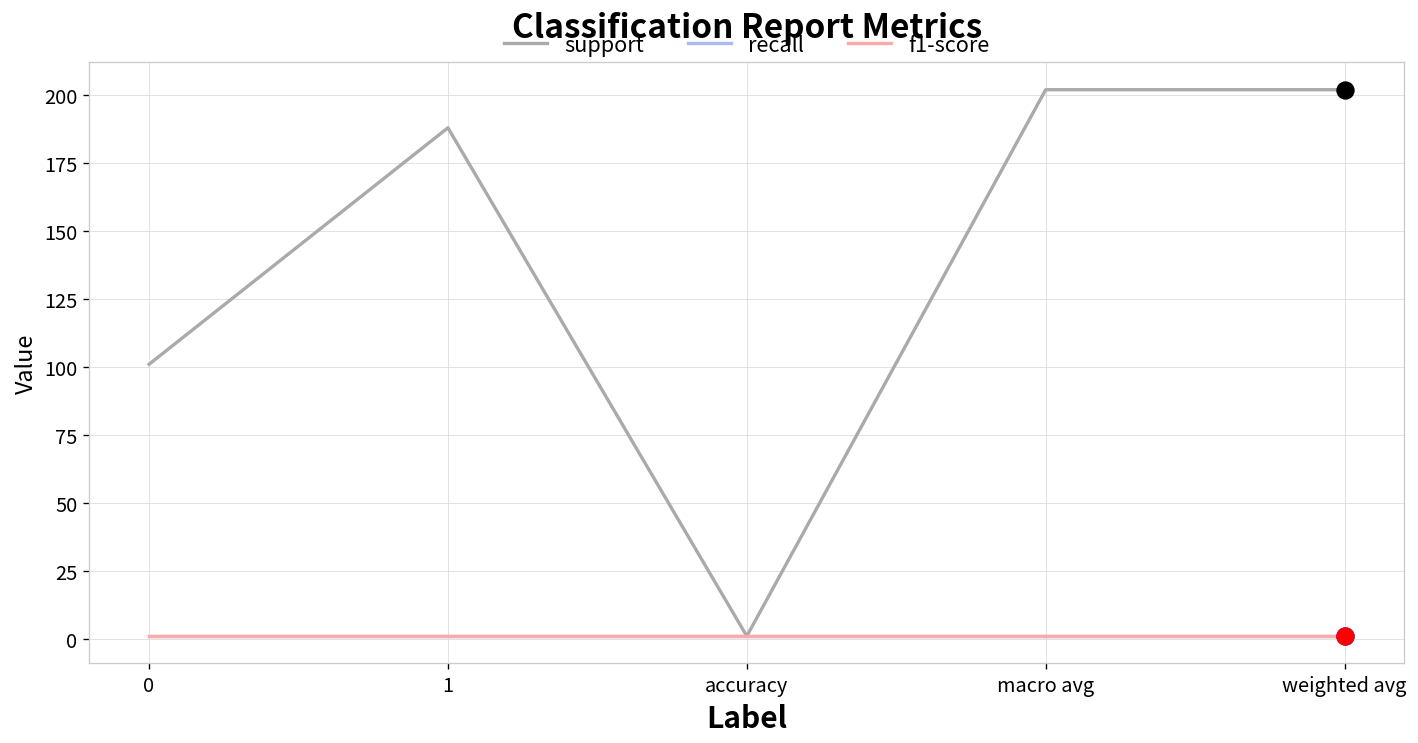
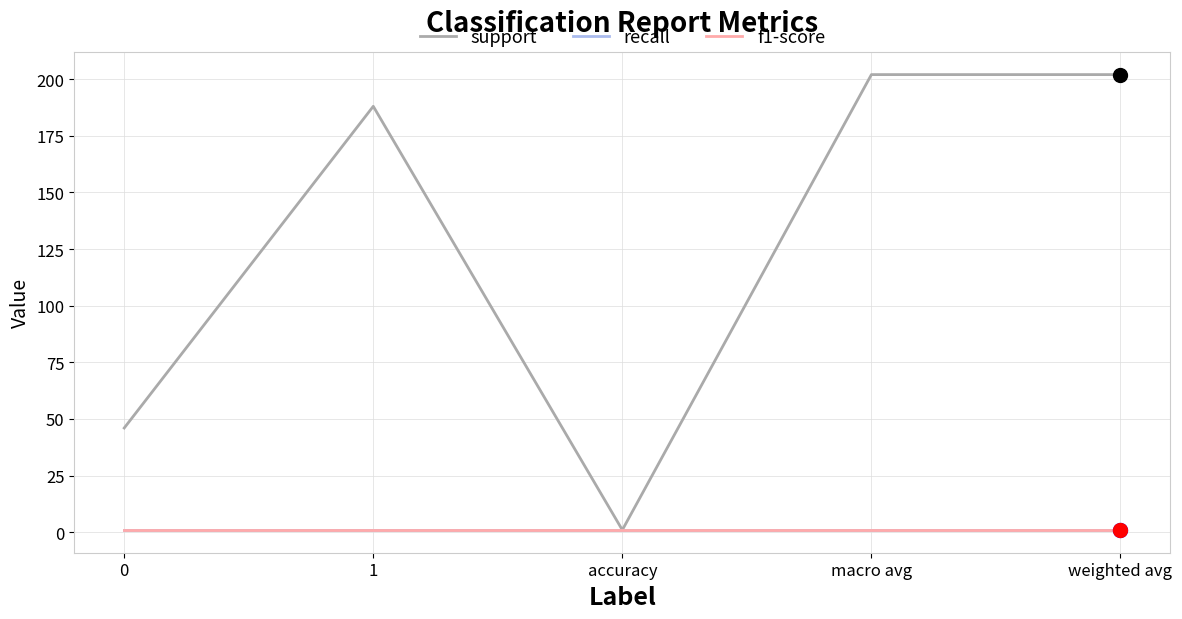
  {
    "support": {
-     "0": 101,
+     "0": 46,
      "1": 188,
      "macro avg": 202
    },
    "f1-score": {
      "0": 1,
      "1": 1,
      "macro avg": 1
    }
  }
